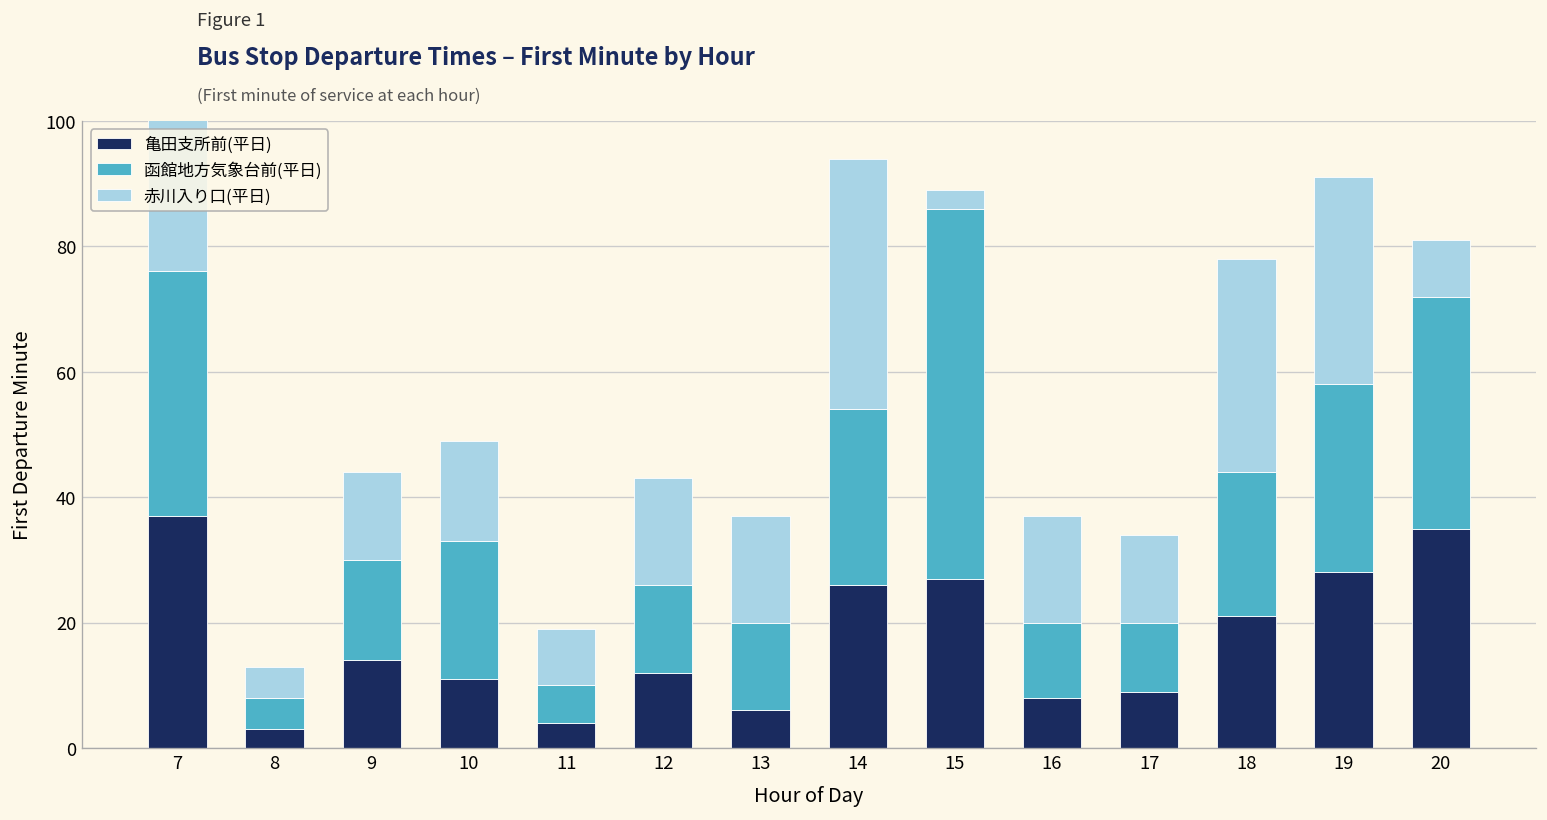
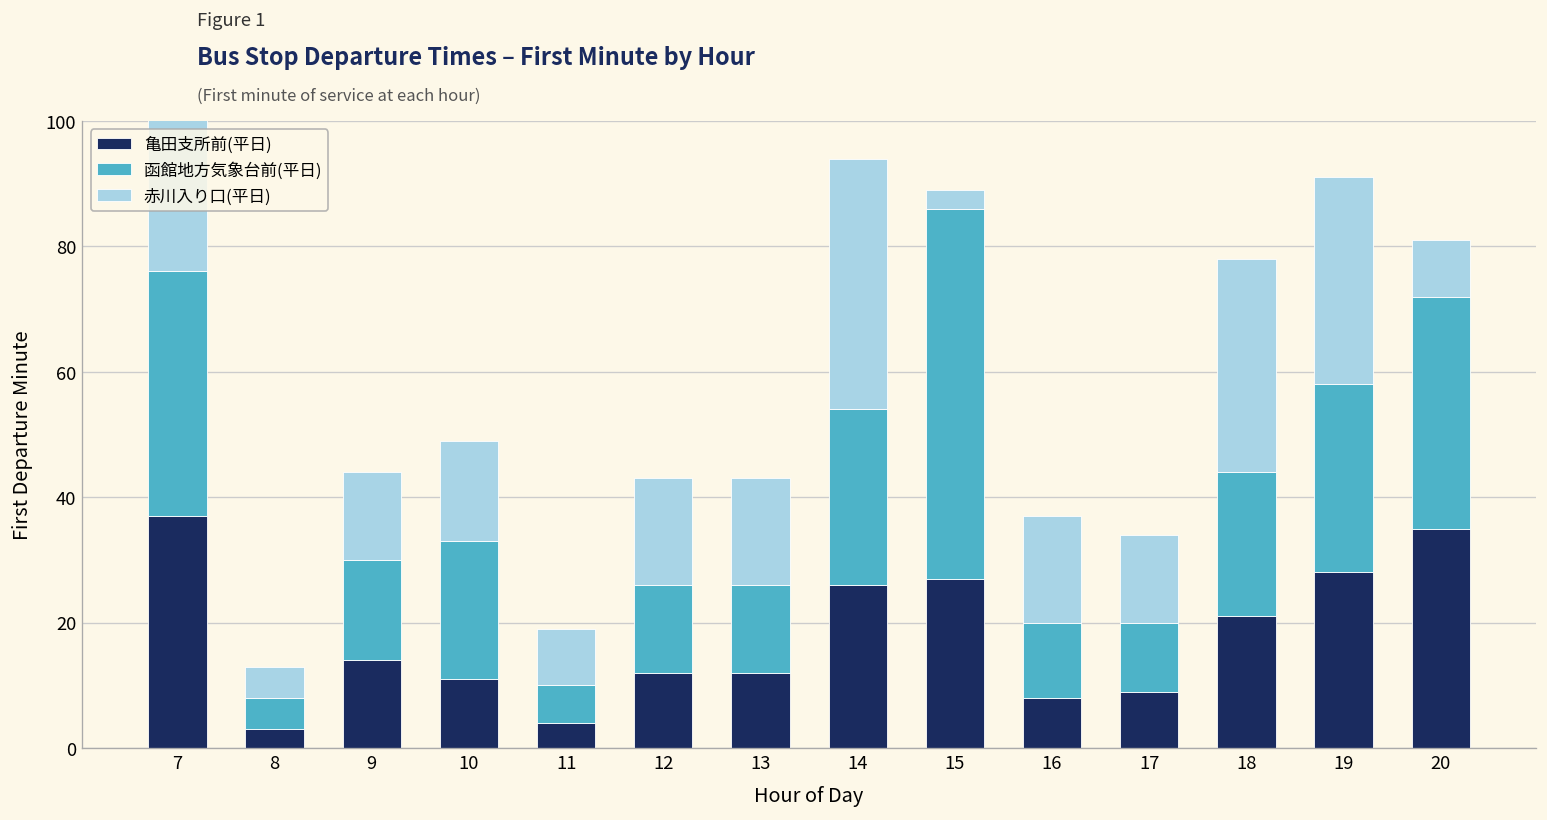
  {
    "亀田支所前(平日)": {
      "7": 37,
      "8": 3,
      "9": 14,
      "10": 11,
      "11": 4,
      "12": 12,
-     "13": 6,
+     "13": 12,
      "14": 26,
      "15": 27,
      "16": 8,
      "17": 9,
      "18": 21,
      "19": 28,
      "20": 35
    },
    "函館地方気象台前(平日)": {
      "7": 39,
      "8": 5,
      "9": 16,
      "10": 22,
      "11": 6,
      "12": 14,
      "13": 14,
      "14": 28,
      "15": 59,
      "16": 12,
      "17": 11,
      "18": 23,
      "19": 30,
      "20": 37
    },
    "赤川入り口(平日)": {
      "8": 5,
      "9": 14,
      "10": 16,
      "11": 9,
      "12": 17,
      "13": 17,
      "14": 40,
      "15": 3,
      "16": 17,
      "17": 14,
      "18": 34,
      "19": 33,
      "20": 9
    }
  }
